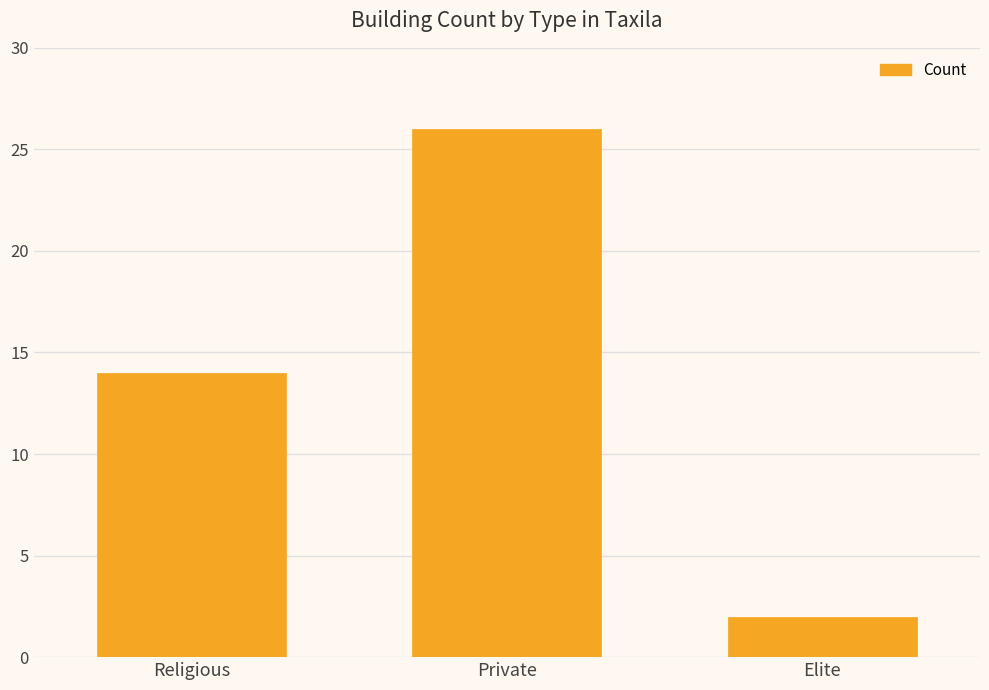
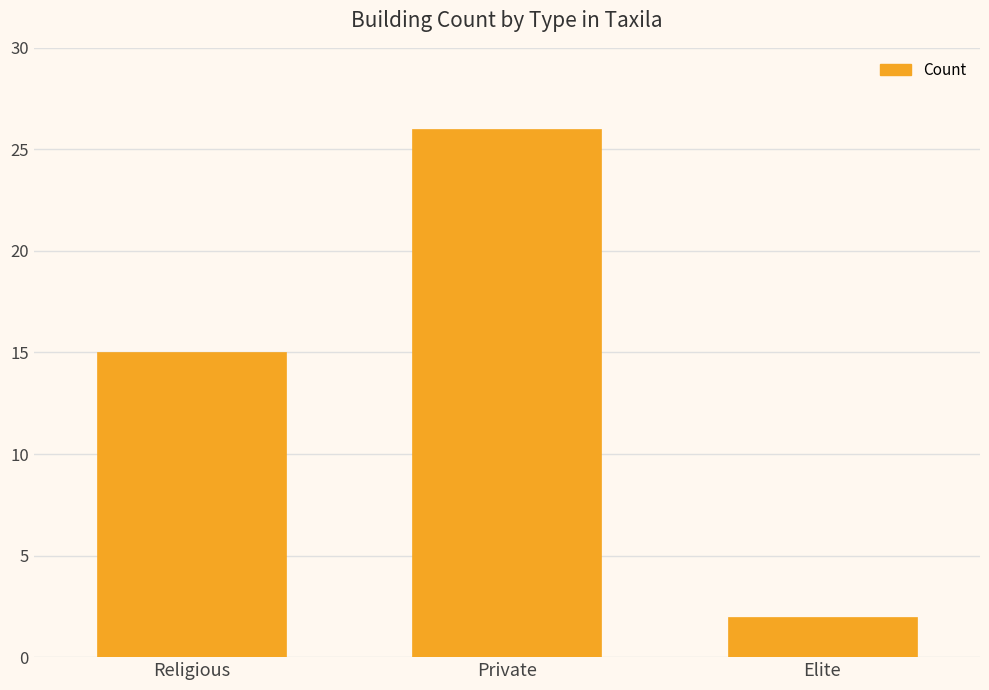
  {
-   "Religious": 14,
+   "Religious": 15,
    "Private": 26,
    "Elite": 2
  }
